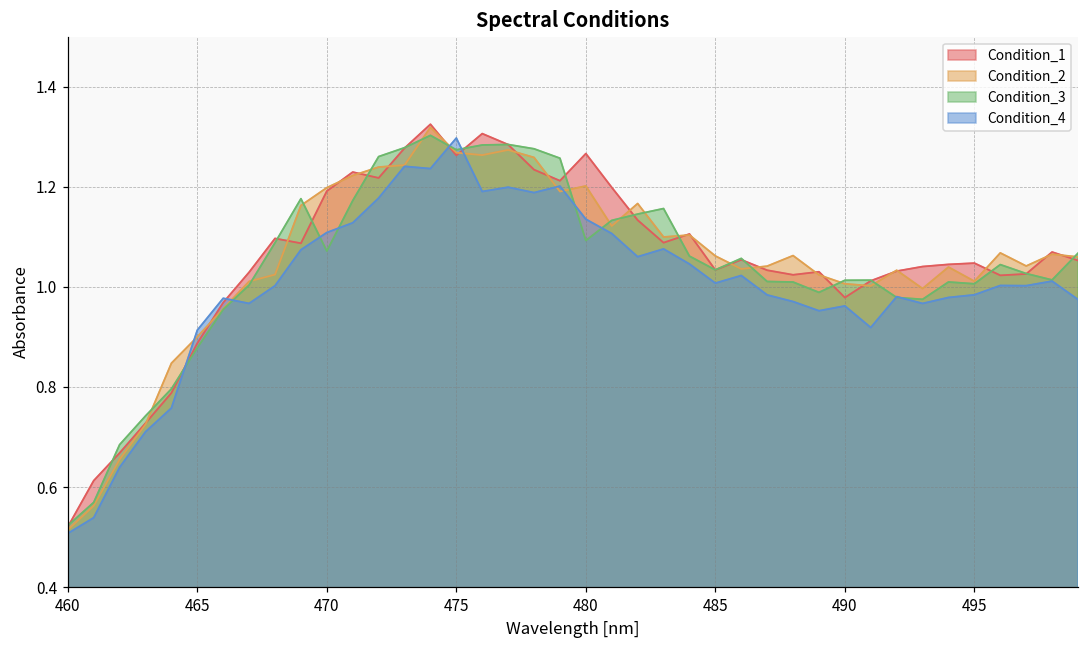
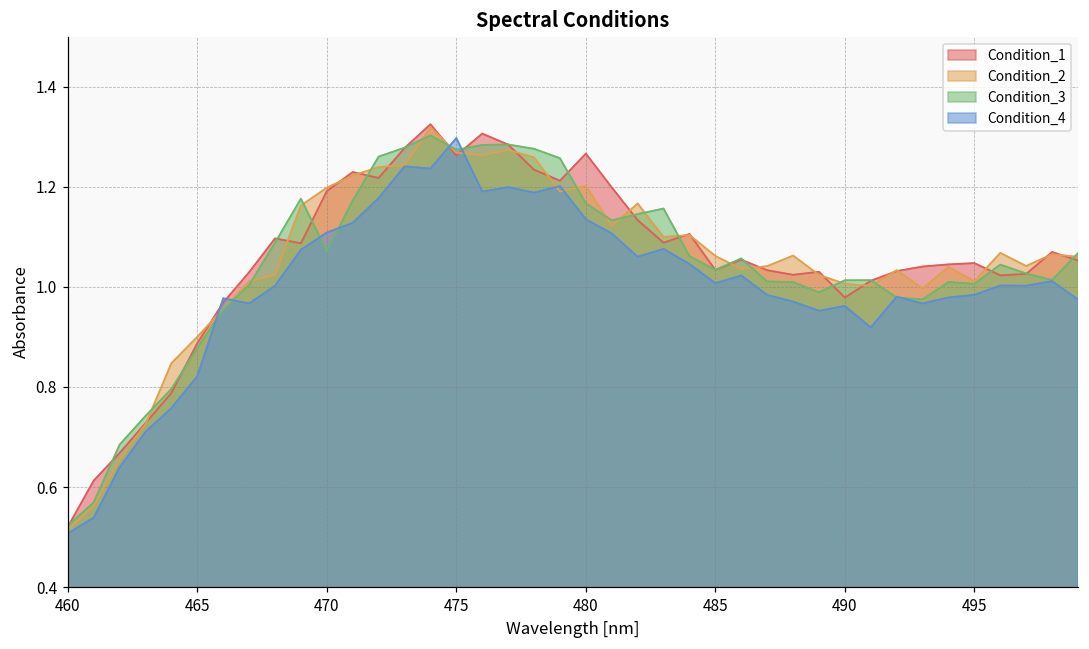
  {
    "Condition_3": {
      "465": 0.88,
      "470": 1.07,
      "475": 1.27,
-     "480": 1.09,
+     "480": 1.17,
      "490": 1.01
    },
    "Condition_4": {
      "460": 0.51,
-     "465": 0.91,
+     "465": 0.82,
      "470": 1.11,
      "475": 1.30,
      "480": 1.14,
      "485": 1.01,
      "490": 0.96,
      "495": 0.98
    }
  }
